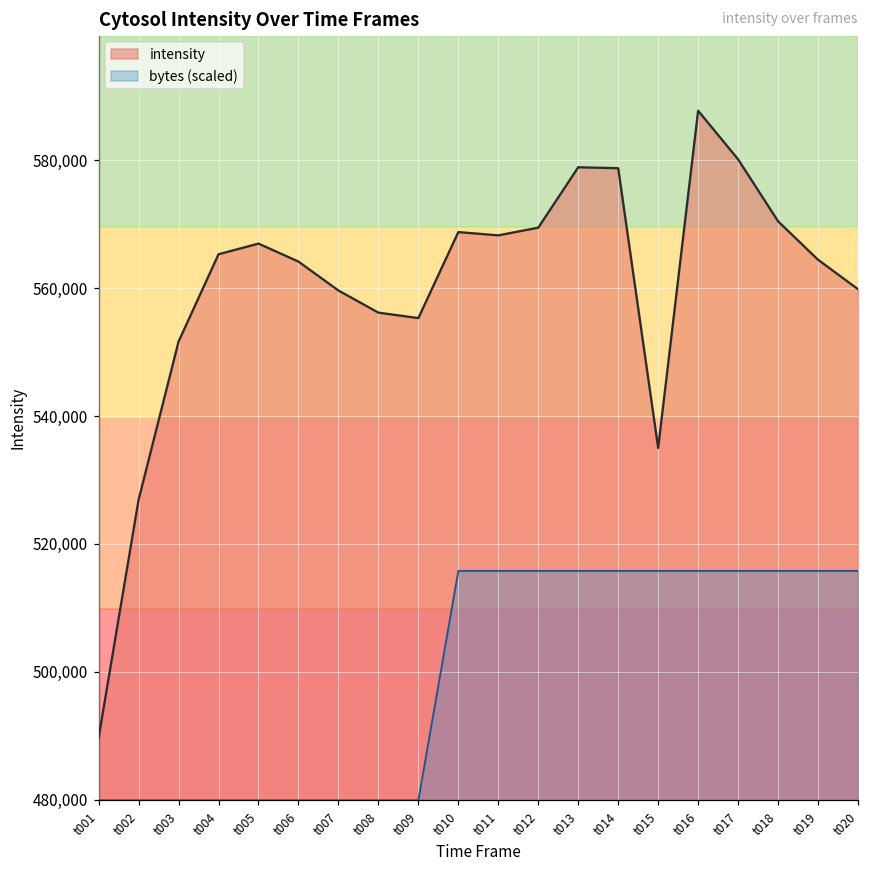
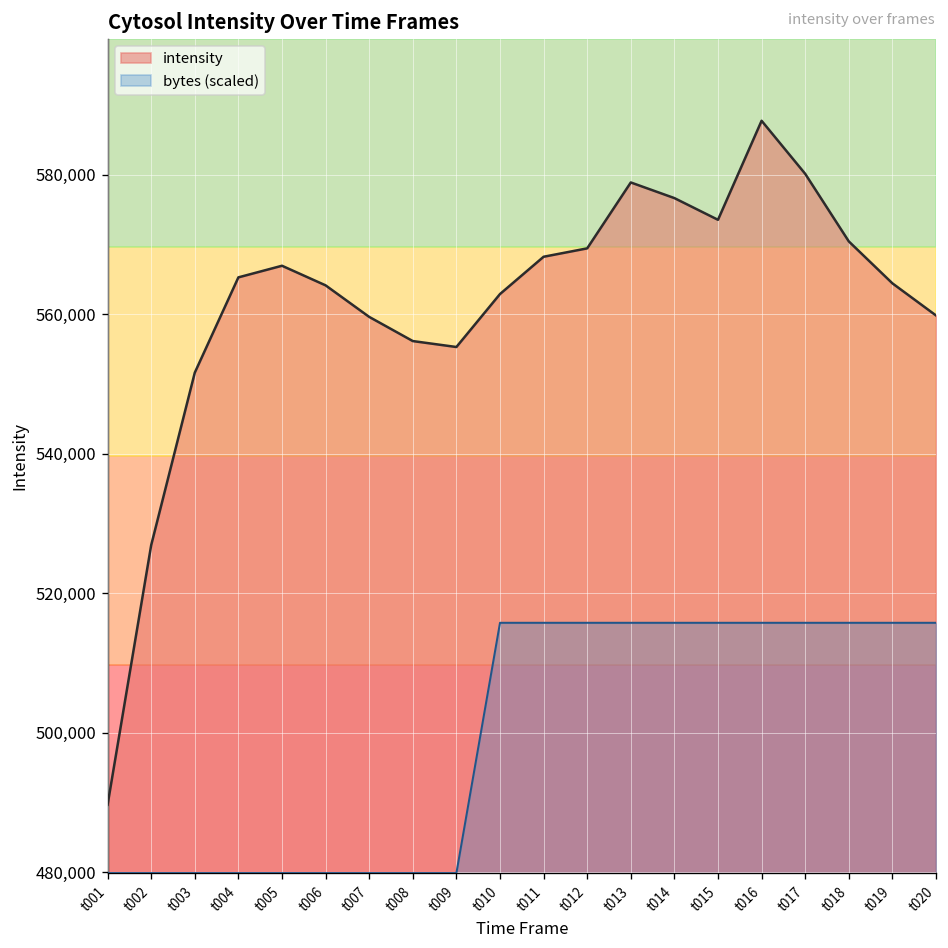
  {
    "intensity": {
      "t001": "490,000",
      "t002": "527,000",
      "t003": "552,000",
      "t004": "565,000",
      "t005": "567,000",
      "t006": "564,000",
      "t007": "560,000",
      "t008": "556,000",
      "t009": "555,000",
-     "t010": "569,000",
+     "t010": "563,000",
      "t011": "568,000",
      "t012": "569,000",
      "t013": "579,000",
-     "t014": "579,000",
-     "t015": "535,000",
+     "t014": "577,000",
+     "t015": "574,000",
      "t016": "588,000",
      "t017": "580,000",
      "t018": "570,000",
      "t019": "564,000",
      "t020": "560,000"
    },
    "bytes (scaled)": {
      "t001": "480,000",
      "t002": "480,000",
      "t003": "480,000",
      "t004": "480,000",
      "t005": "480,000",
      "t006": "480,000",
      "t007": "480,000",
      "t008": "480,000",
      "t009": "480,000",
      "t010": "516,000",
      "t011": "516,000",
      "t012": "516,000",
      "t013": "516,000",
      "t014": "516,000",
      "t015": "516,000",
      "t016": "516,000",
      "t017": "516,000",
      "t018": "516,000",
      "t019": "516,000",
      "t020": "516,000"
    }
  }
